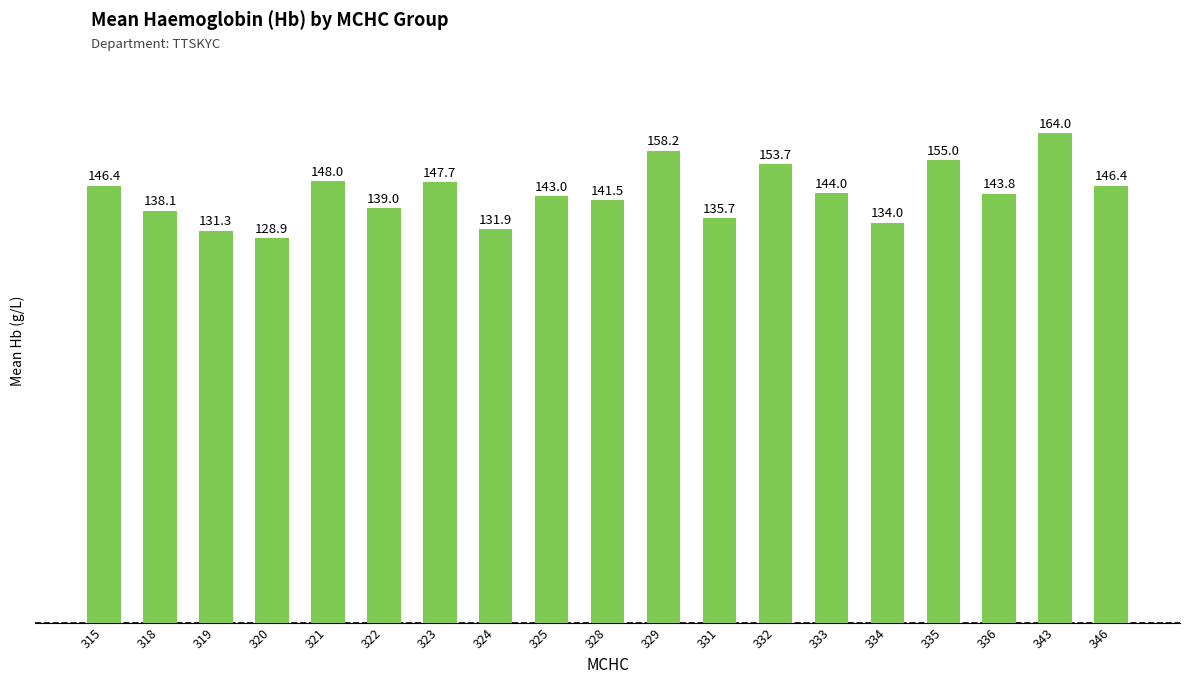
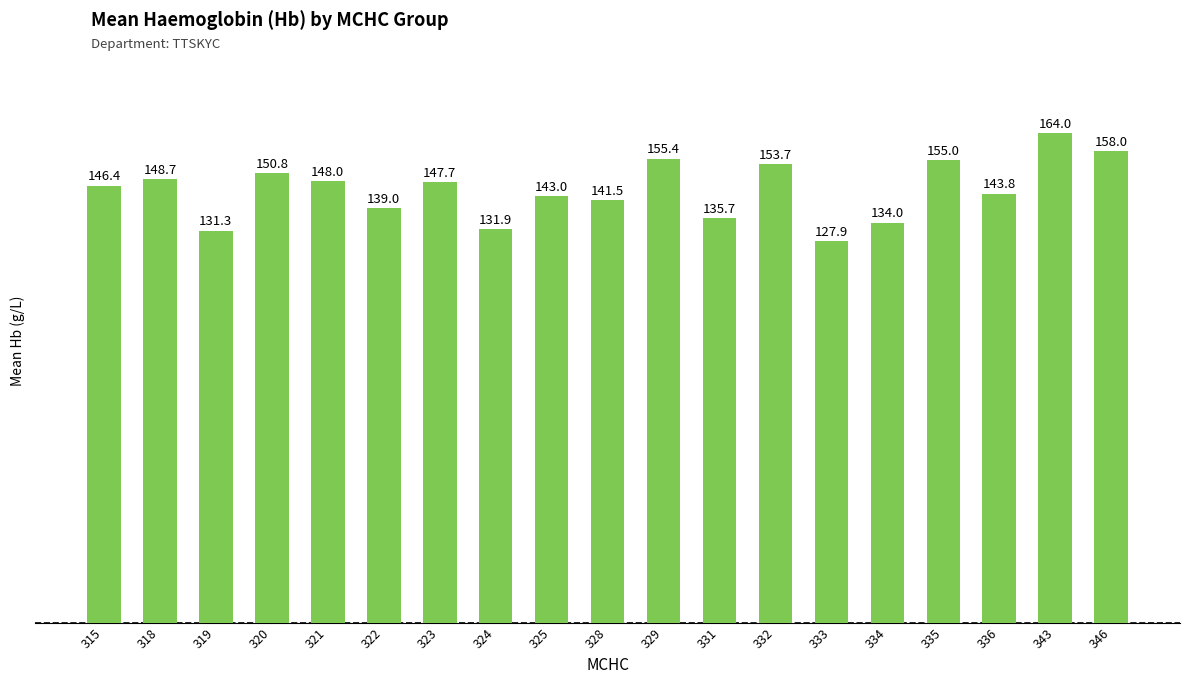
  {
    "315": 146.4,
-   "318": 138.1,
+   "318": 148.7,
    "319": 131.3,
-   "320": 128.9,
+   "320": 150.8,
    "321": 148.0,
    "322": 139.0,
    "323": 147.7,
    "324": 131.9,
    "325": 143.0,
    "328": 141.5,
-   "329": 158.2,
+   "329": 155.4,
    "331": 135.7,
    "332": 153.7,
-   "333": 144.0,
+   "333": 127.9,
    "334": 134.0,
    "335": 155.0,
    "336": 143.8,
    "343": 164.0,
-   "346": 146.4
+   "346": 158.0
  }
